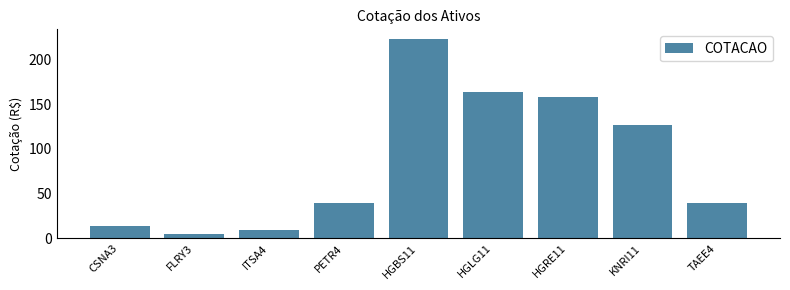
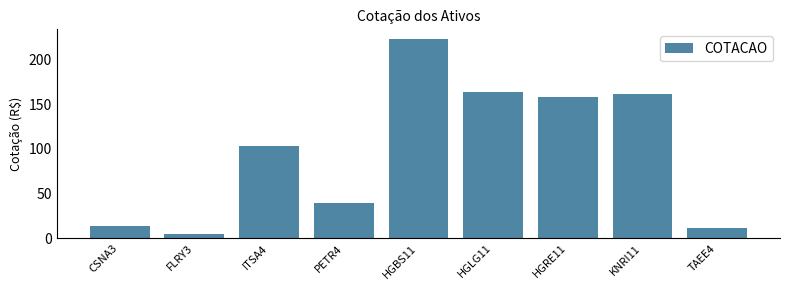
  {
    "CSNA3": 10,
    "FLRY3": 0,
-   "ITSA4": 10,
+   "ITSA4": 100,
    "PETR4": 40,
    "HGBS11": 220,
    "HGLG11": 160,
    "HGRE11": 160,
-   "KNRI11": 130,
-   "TAEE4": 40
+   "KNRI11": 160,
+   "TAEE4": 10
  }
